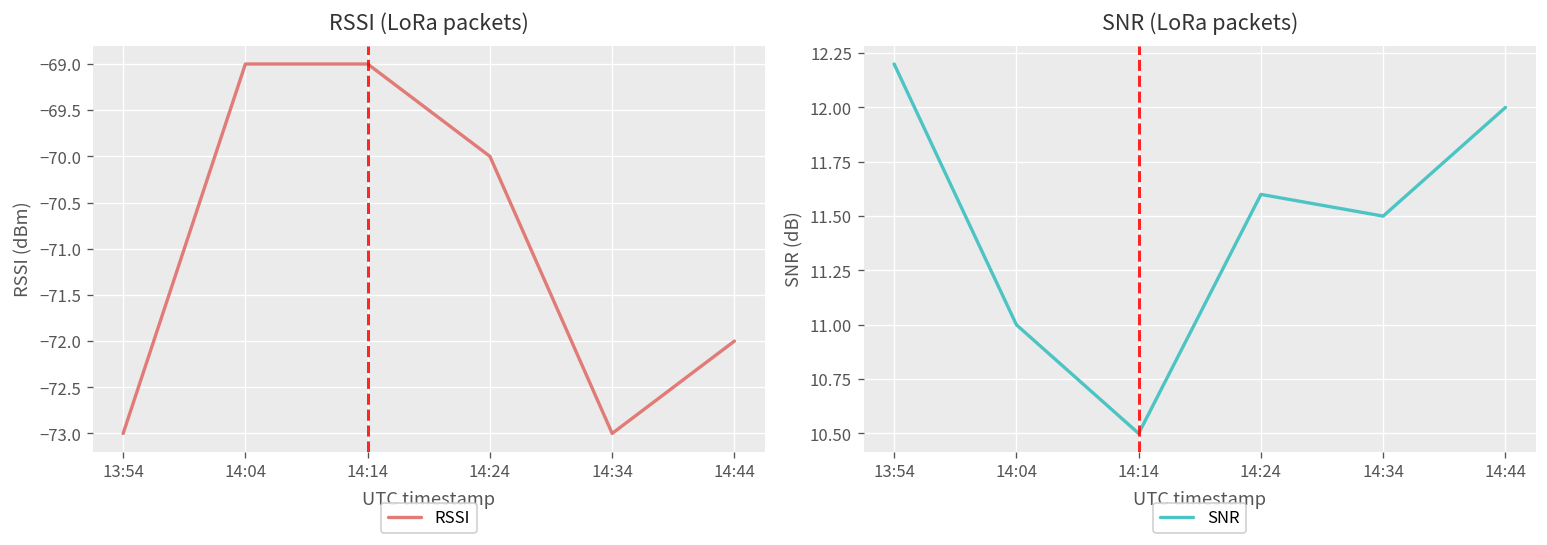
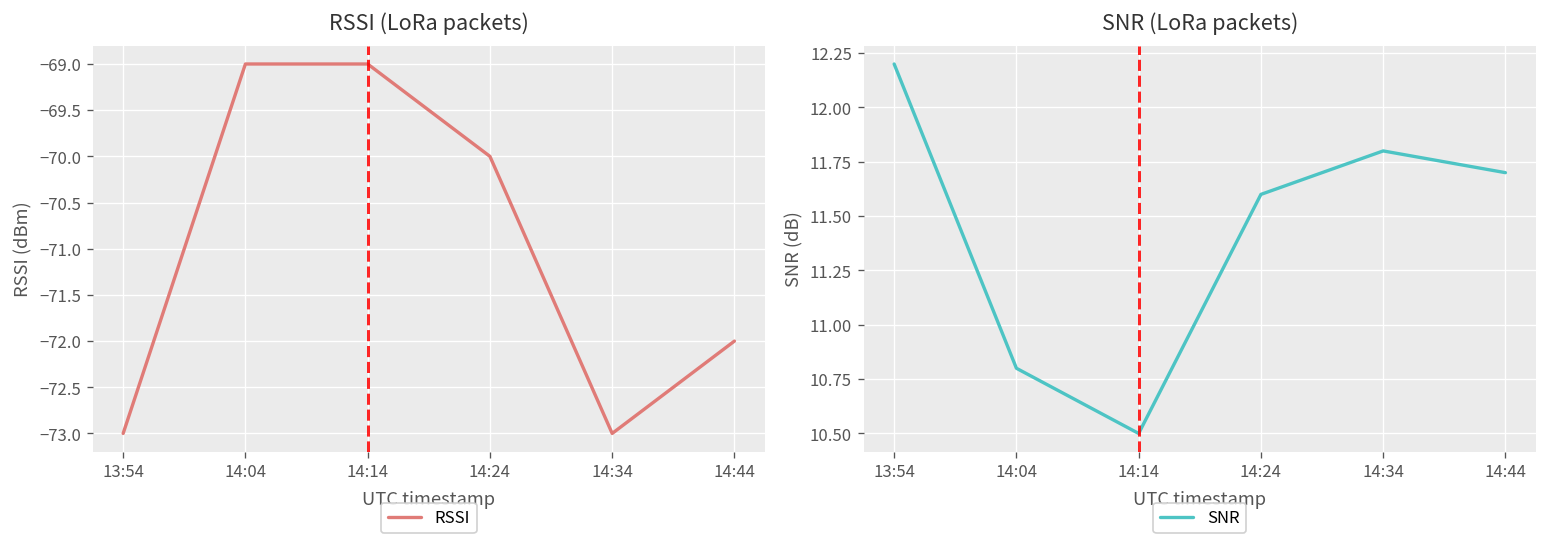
  {
    "RSSI (LoRa packets)": {
      "13:54": -73.0,
      "14:04": -69.0,
      "14:14": -69.0,
      "14:24": -70.0,
      "14:34": -73.0,
      "14:44": -72.0
    },
    "SNR (LoRa packets)": {
      "13:54": 12.2,
-     "14:04": 11.0,
+     "14:04": 10.8,
      "14:14": 10.5,
      "14:24": 11.6,
-     "14:34": 11.5,
-     "14:44": 12.0
+     "14:34": 11.8,
+     "14:44": 11.7
    }
  }
